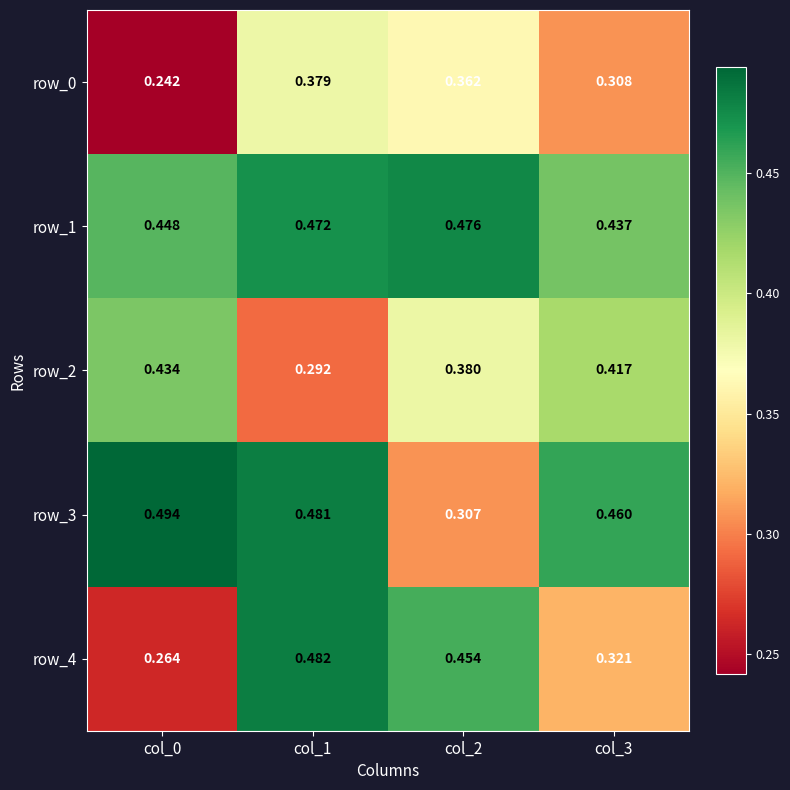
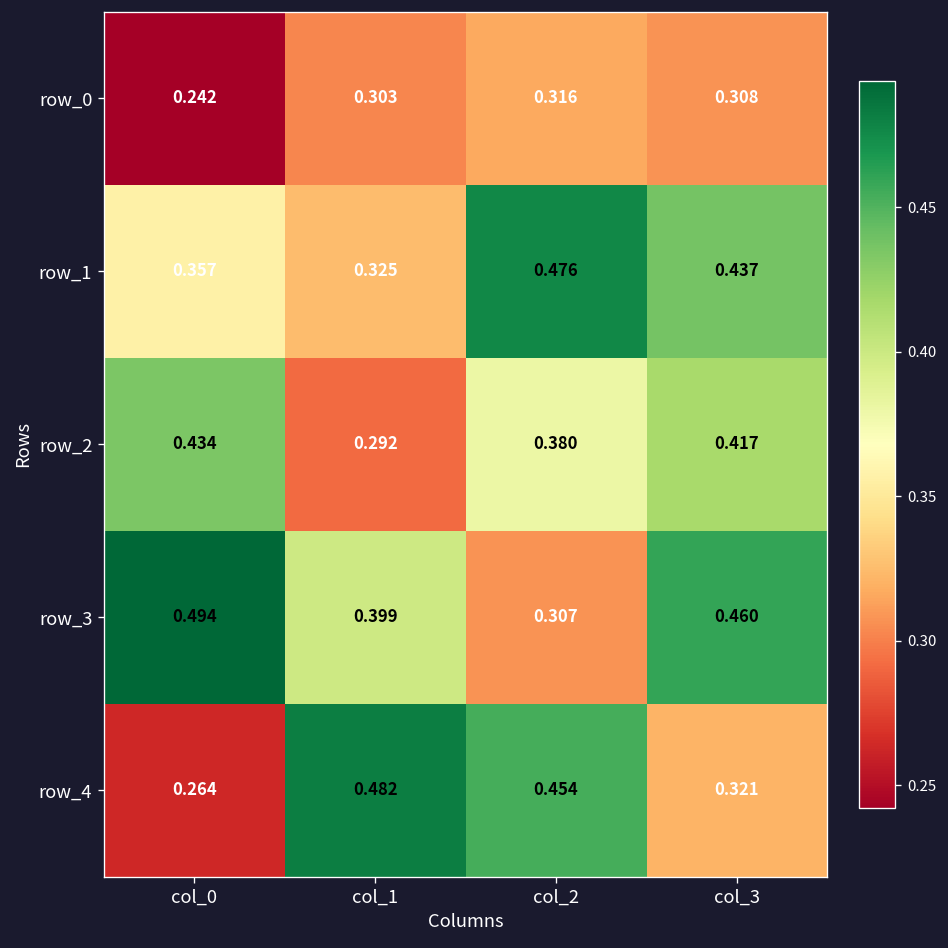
  {
    "row_0": {
      "col_0": 0.242,
-     "col_1": 0.379,
-     "col_2": 0.362,
+     "col_1": 0.303,
+     "col_2": 0.316,
      "col_3": 0.308
    },
    "row_1": {
-     "col_0": 0.448,
-     "col_1": 0.472,
+     "col_0": 0.357,
+     "col_1": 0.325,
      "col_2": 0.476,
      "col_3": 0.437
    },
    "row_2": {
      "col_0": 0.434,
      "col_1": 0.292,
      "col_2": 0.380,
      "col_3": 0.417
    },
    "row_3": {
      "col_0": 0.494,
-     "col_1": 0.481,
+     "col_1": 0.399,
      "col_2": 0.307,
      "col_3": 0.460
    },
    "row_4": {
      "col_0": 0.264,
      "col_1": 0.482,
      "col_2": 0.454,
      "col_3": 0.321
    }
  }
